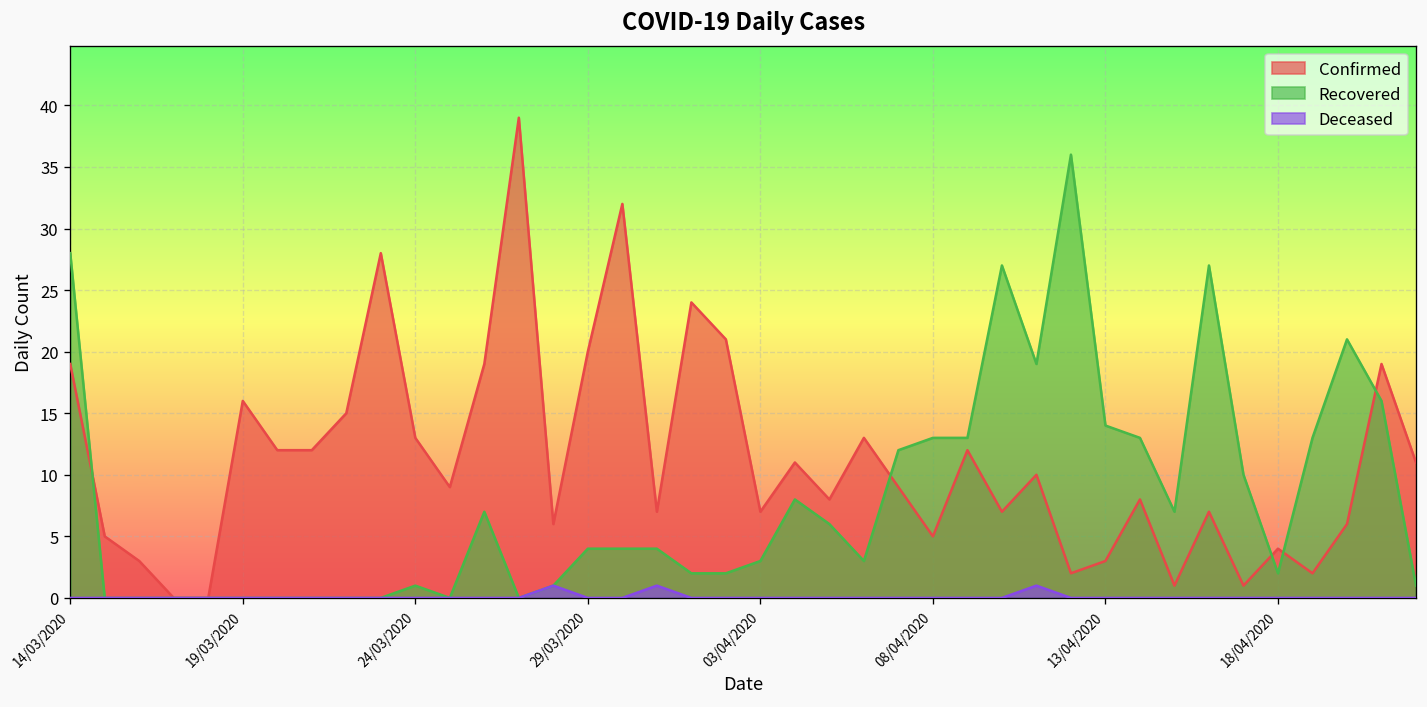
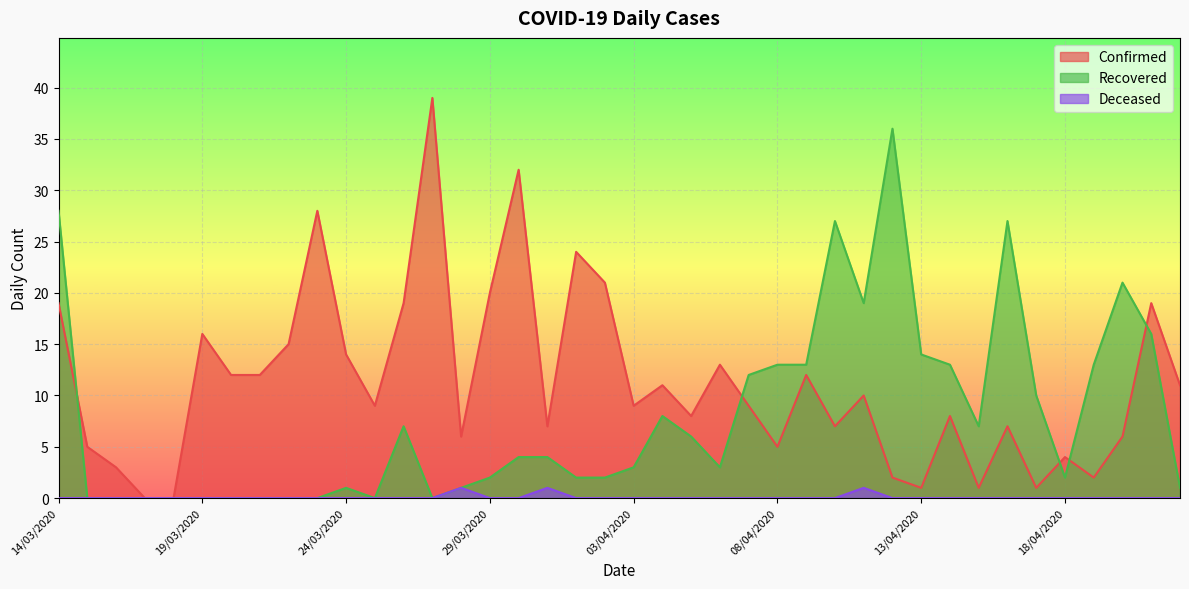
  {
    "Confirmed": {
      "14/03/2020": 19,
      "19/03/2020": 16,
-     "24/03/2020": 13,
+     "24/03/2020": 14,
      "29/03/2020": 20,
-     "03/04/2020": 7,
+     "03/04/2020": 9,
      "08/04/2020": 5,
-     "13/04/2020": 3,
+     "13/04/2020": 1,
      "18/04/2020": 4
    },
    "Recovered": {
      "14/03/2020": 28,
      "24/03/2020": 1,
-     "29/03/2020": 4,
+     "29/03/2020": 2,
      "03/04/2020": 3,
      "08/04/2020": 13,
      "13/04/2020": 14,
      "18/04/2020": 2
    },
    "Deceased": {
      "14/03/2020": 0,
      "24/03/2020": 0,
      "29/03/2020": 0,
      "03/04/2020": 0,
      "08/04/2020": 0,
      "13/04/2020": 0,
      "18/04/2020": 0
    }
  }
